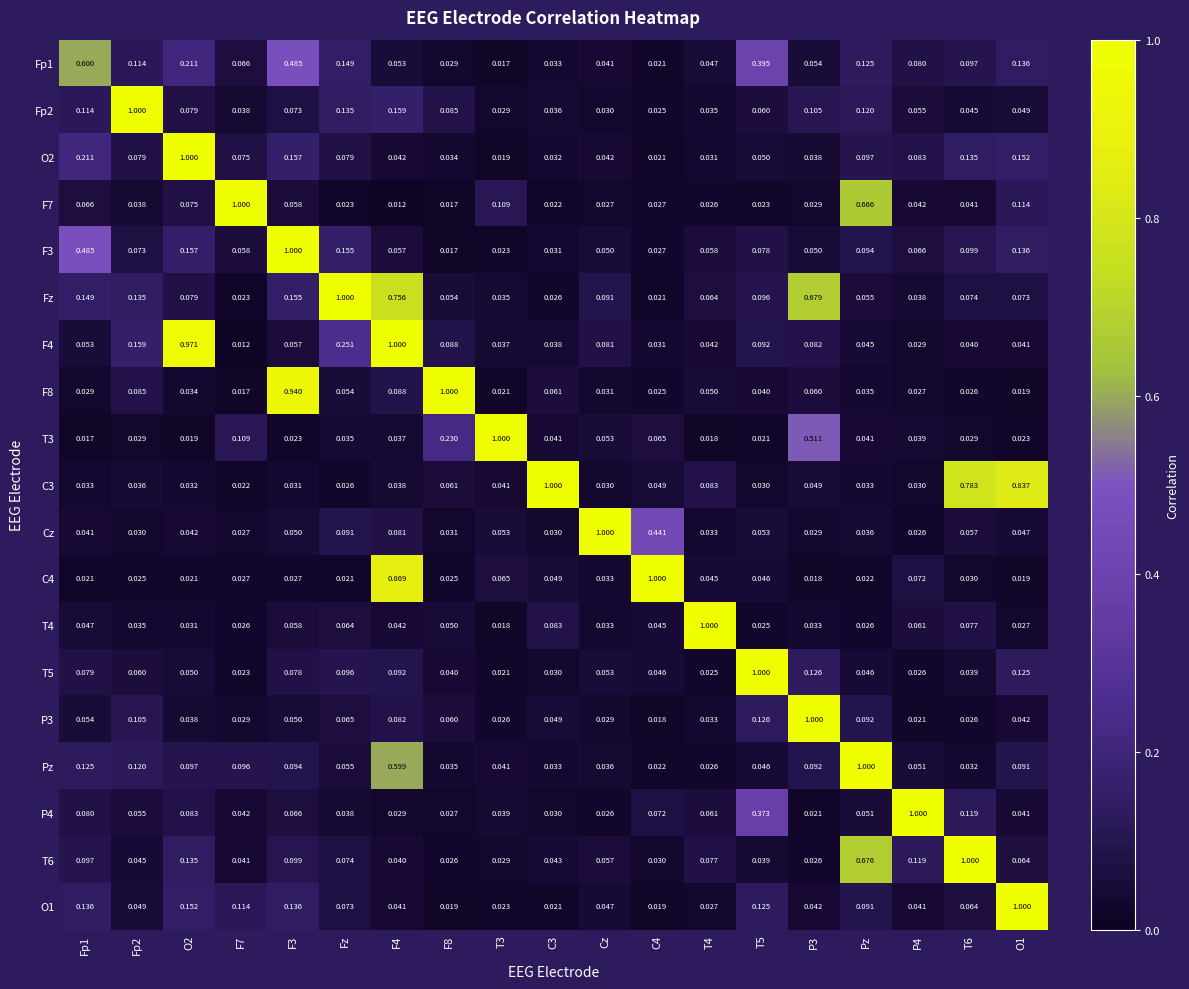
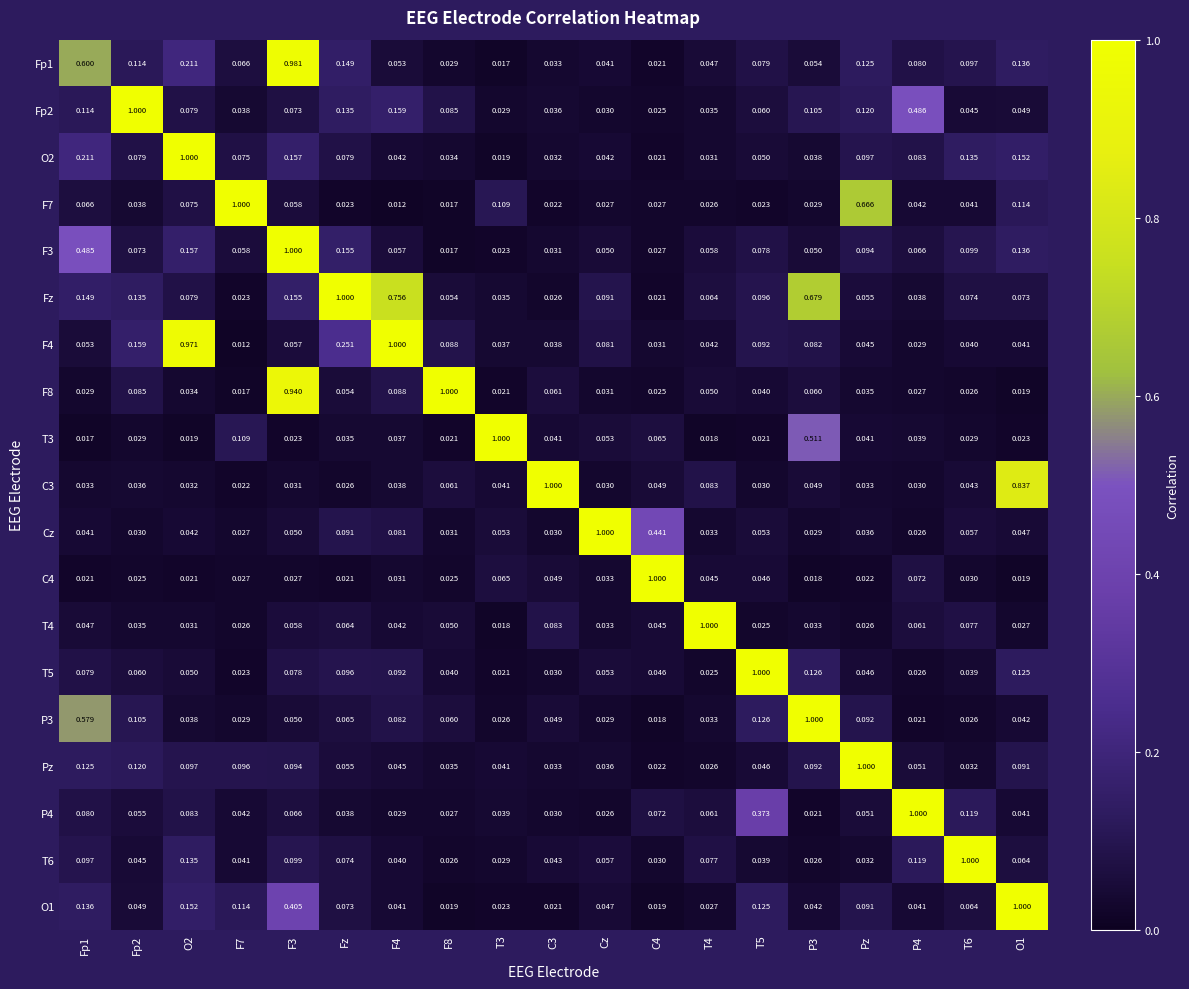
  {
    "Fp1": {
      "Fp1": 0.600,
      "Fp2": 0.114,
      "O2": 0.211,
      "F7": 0.066,
-     "F3": 0.485,
+     "F3": 0.981,
      "Fz": 0.149,
      "F4": 0.053,
      "F8": 0.029,
      "T3": 0.017,
      "C3": 0.033,
      "Cz": 0.041,
      "C4": 0.021,
      "T4": 0.047,
-     "T5": 0.395,
+     "T5": 0.079,
      "P3": 0.054,
      "Pz": 0.125,
      "P4": 0.080,
      "T6": 0.097,
      "O1": 0.136
    },
    "Fp2": {
      "Fp1": 0.114,
      "Fp2": 1.000,
      "O2": 0.079,
      "F7": 0.038,
      "F3": 0.073,
      "Fz": 0.135,
      "F4": 0.159,
      "F8": 0.085,
      "T3": 0.029,
      "C3": 0.036,
      "Cz": 0.030,
      "C4": 0.025,
      "T4": 0.035,
      "T5": 0.060,
      "P3": 0.105,
      "Pz": 0.120,
-     "P4": 0.055,
+     "P4": 0.486,
      "T6": 0.045,
      "O1": 0.049
    },
    "T3": {
      "Fp1": 0.017,
      "Fp2": 0.029,
      "O2": 0.019,
      "F7": 0.109,
      "F3": 0.023,
      "Fz": 0.035,
      "F4": 0.037,
-     "F8": 0.230,
+     "F8": 0.021,
      "T3": 1.000,
      "C3": 0.041,
      "Cz": 0.053,
      "C4": 0.065,
      "T4": 0.018,
      "T5": 0.021,
      "P3": 0.511,
      "Pz": 0.041,
      "P4": 0.039,
      "T6": 0.029,
      "O1": 0.023
    },
    "C3": {
      "Fp1": 0.033,
      "Fp2": 0.036,
      "O2": 0.032,
      "F7": 0.022,
      "F3": 0.031,
      "Fz": 0.026,
      "F4": 0.038,
      "F8": 0.061,
      "T3": 0.041,
      "C3": 1.000,
      "Cz": 0.030,
      "C4": 0.049,
      "T4": 0.083,
      "T5": 0.030,
      "P3": 0.049,
      "Pz": 0.033,
      "P4": 0.030,
-     "T6": 0.783,
+     "T6": 0.043,
      "O1": 0.837
    },
    "C4": {
      "Fp1": 0.021,
      "Fp2": 0.025,
      "O2": 0.021,
      "F7": 0.027,
      "F3": 0.027,
      "Fz": 0.021,
-     "F4": 0.869,
+     "F4": 0.031,
      "F8": 0.025,
      "T3": 0.065,
      "C3": 0.049,
      "Cz": 0.033,
      "C4": 1.000,
      "T4": 0.045,
      "T5": 0.046,
      "P3": 0.018,
      "Pz": 0.022,
      "P4": 0.072,
      "T6": 0.030,
      "O1": 0.019
    },
    "P3": {
-     "Fp1": 0.054,
+     "Fp1": 0.579,
      "Fp2": 0.105,
      "O2": 0.038,
      "F7": 0.029,
      "F3": 0.050,
      "Fz": 0.065,
      "F4": 0.082,
      "F8": 0.060,
      "T3": 0.026,
      "C3": 0.049,
      "Cz": 0.029,
      "C4": 0.018,
      "T4": 0.033,
      "T5": 0.126,
      "P3": 1.000,
      "Pz": 0.092,
      "P4": 0.021,
      "T6": 0.026,
      "O1": 0.042
    },
    "Pz": {
      "Fp1": 0.125,
      "Fp2": 0.120,
      "O2": 0.097,
      "F7": 0.096,
      "F3": 0.094,
      "Fz": 0.055,
-     "F4": 0.599,
+     "F4": 0.045,
      "F8": 0.035,
      "T3": 0.041,
      "C3": 0.033,
      "Cz": 0.036,
      "C4": 0.022,
      "T4": 0.026,
      "T5": 0.046,
      "P3": 0.092,
      "Pz": 1.000,
      "P4": 0.051,
      "T6": 0.032,
      "O1": 0.091
    },
    "T6": {
      "Fp1": 0.097,
      "Fp2": 0.045,
      "O2": 0.135,
      "F7": 0.041,
      "F3": 0.099,
      "Fz": 0.074,
      "F4": 0.040,
      "F8": 0.026,
      "T3": 0.029,
      "C3": 0.043,
      "Cz": 0.057,
      "C4": 0.030,
      "T4": 0.077,
      "T5": 0.039,
      "P3": 0.026,
-     "Pz": 0.676,
+     "Pz": 0.032,
      "P4": 0.119,
      "T6": 1.000,
      "O1": 0.064
    },
    "O1": {
      "Fp1": 0.136,
      "Fp2": 0.049,
      "O2": 0.152,
      "F7": 0.114,
-     "F3": 0.136,
+     "F3": 0.405,
      "Fz": 0.073,
      "F4": 0.041,
      "F8": 0.019,
      "T3": 0.023,
      "C3": 0.021,
      "Cz": 0.047,
      "C4": 0.019,
      "T4": 0.027,
      "T5": 0.125,
      "P3": 0.042,
      "Pz": 0.091,
      "P4": 0.041,
      "T6": 0.064,
      "O1": 1.000
    }
  }
